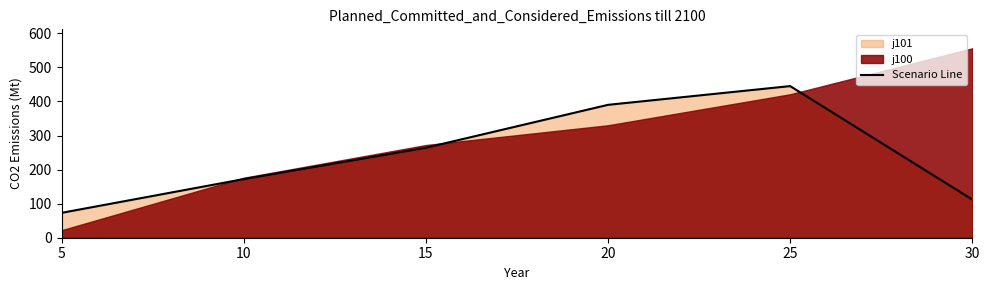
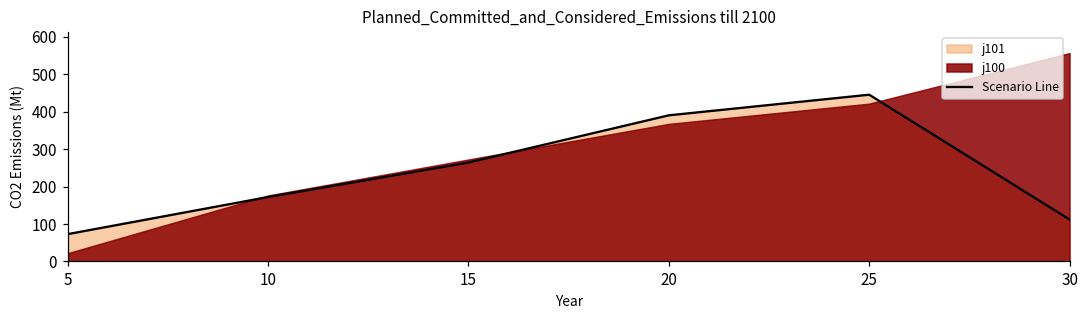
  {
    "j101": {
      "5": 70,
      "15": 260,
      "20": 390,
      "25": 450,
      "30": 110
    },
    "j100": {
      "5": 20,
      "15": 270,
-     "20": 330,
+     "20": 370,
      "25": 420,
      "30": 560
    }
  }
